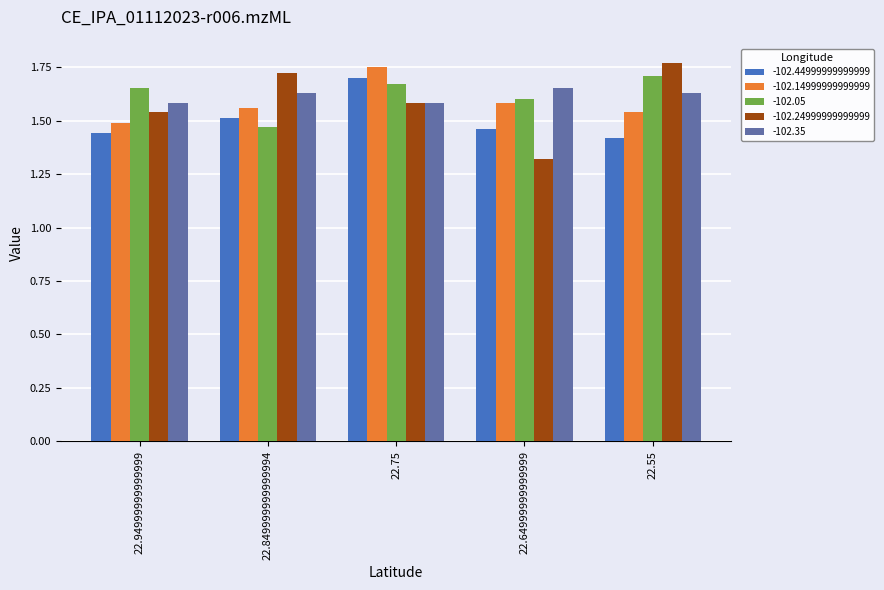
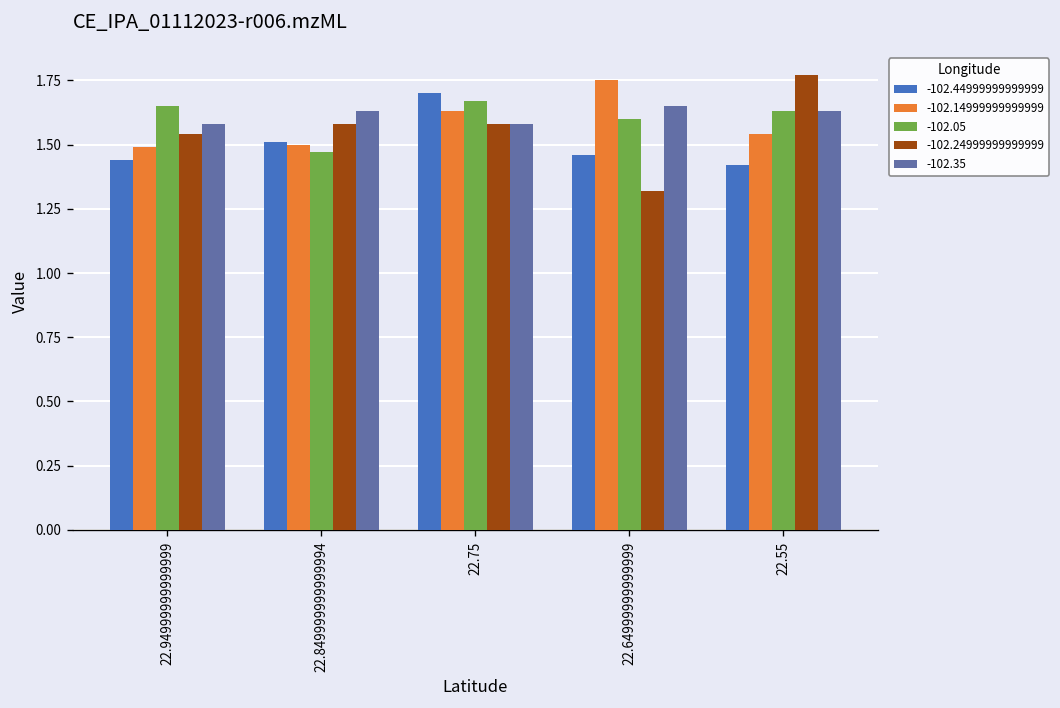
  {
    "-102.14999999999999": {
      "22.94999999999999": 1.49,
-     "22.849999999999994": 1.56,
-     "22.75": 1.75,
-     "22.64999999999999": 1.58,
+     "22.849999999999994": 1.50,
+     "22.75": 1.63,
+     "22.64999999999999": 1.75,
      "22.55": 1.54
    },
    "-102.05": {
      "22.94999999999999": 1.65,
      "22.849999999999994": 1.47,
      "22.75": 1.67,
      "22.64999999999999": 1.60,
-     "22.55": 1.71
+     "22.55": 1.63
    },
    "-102.24999999999999": {
      "22.94999999999999": 1.54,
-     "22.849999999999994": 1.72,
+     "22.849999999999994": 1.58,
      "22.75": 1.58,
      "22.64999999999999": 1.32,
      "22.55": 1.77
    }
  }
